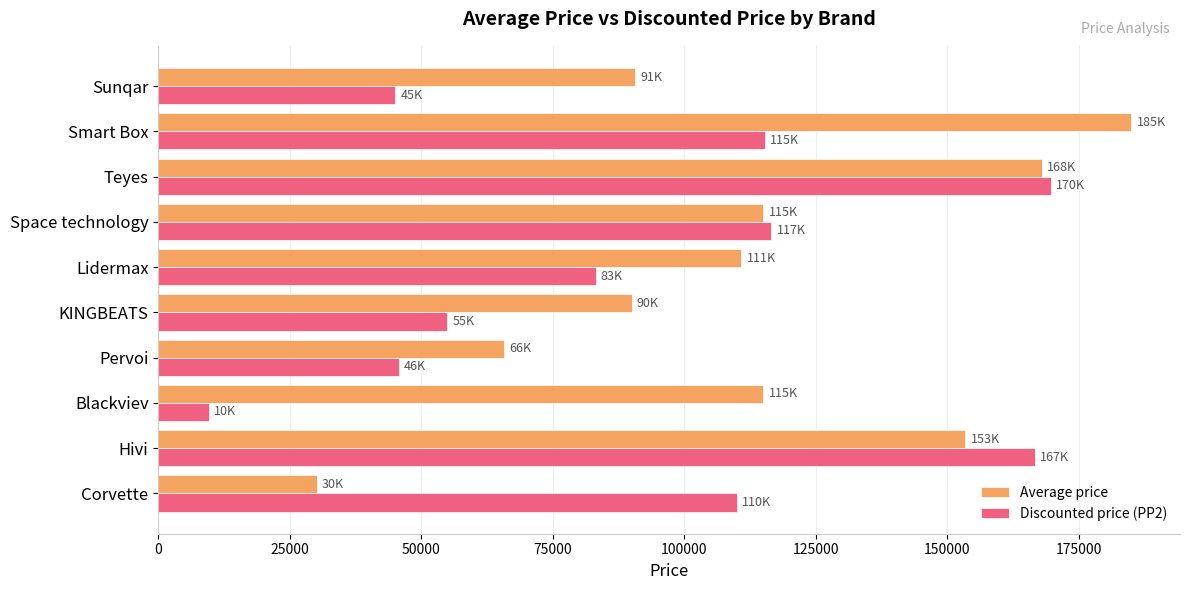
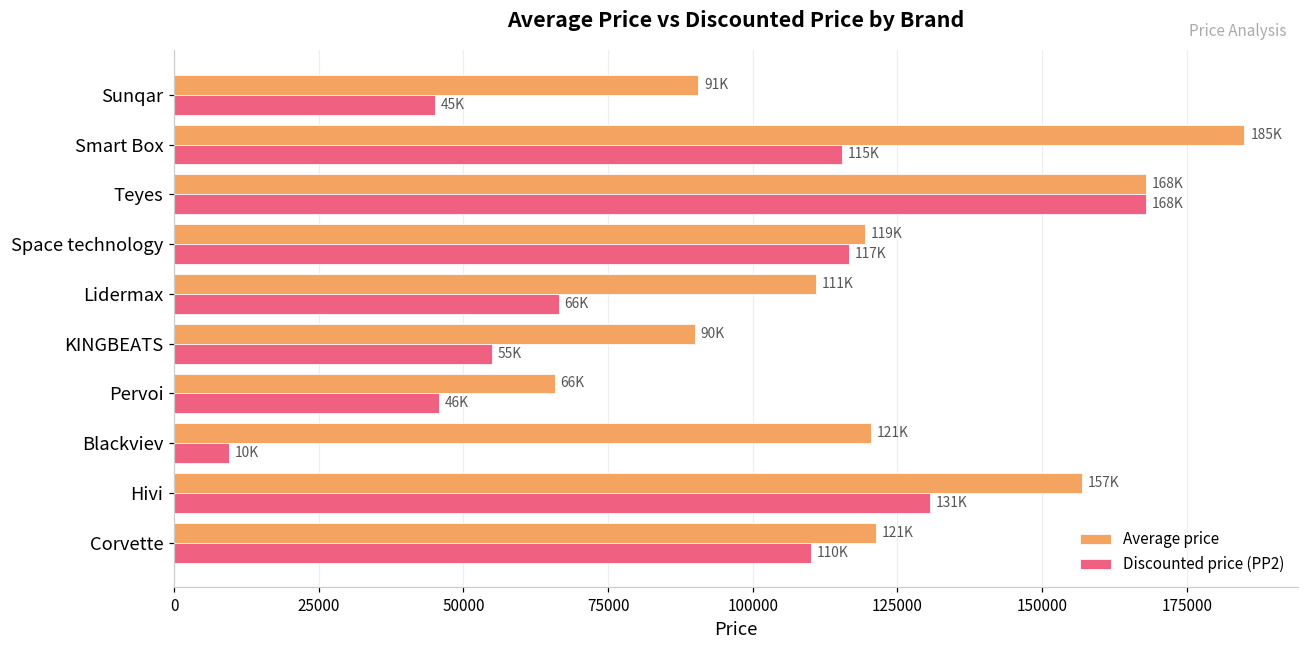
  {
    "Average price": {
      "Sunqar": "91K",
      "Smart Box": "185K",
      "Teyes": "168K",
-     "Space technology": "115K",
+     "Space technology": "119K",
      "Lidermax": "111K",
      "KINGBEATS": "90K",
      "Pervoi": "66K",
-     "Blackviev": "115K",
-     "Hivi": "153K",
-     "Corvette": "30K"
+     "Blackviev": "121K",
+     "Hivi": "157K",
+     "Corvette": "121K"
    },
    "Discounted price (PP2)": {
      "Sunqar": "45K",
      "Smart Box": "115K",
-     "Teyes": "170K",
+     "Teyes": "168K",
      "Space technology": "117K",
-     "Lidermax": "83K",
+     "Lidermax": "66K",
      "KINGBEATS": "55K",
      "Pervoi": "46K",
      "Blackviev": "10K",
-     "Hivi": "167K",
+     "Hivi": "131K",
      "Corvette": "110K"
    }
  }
